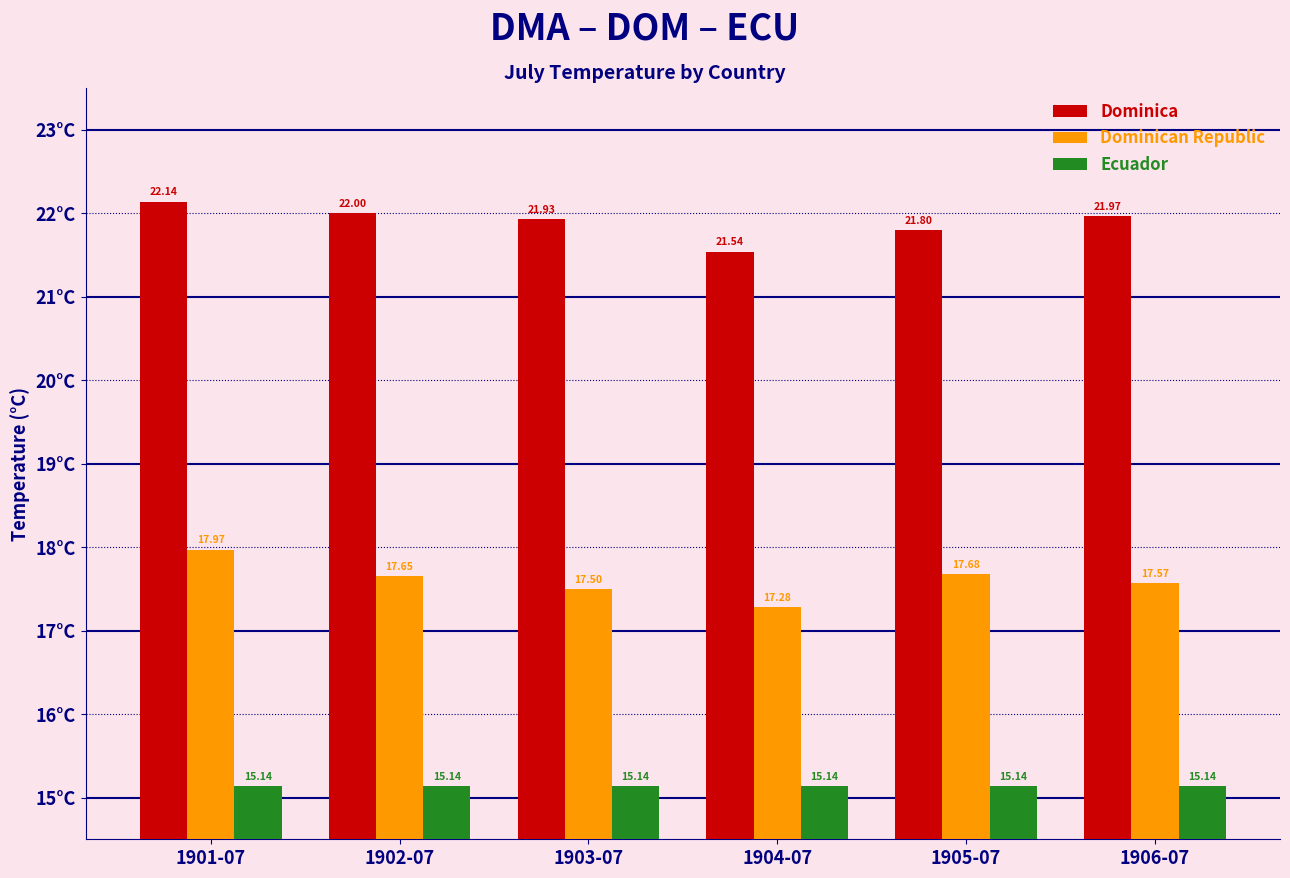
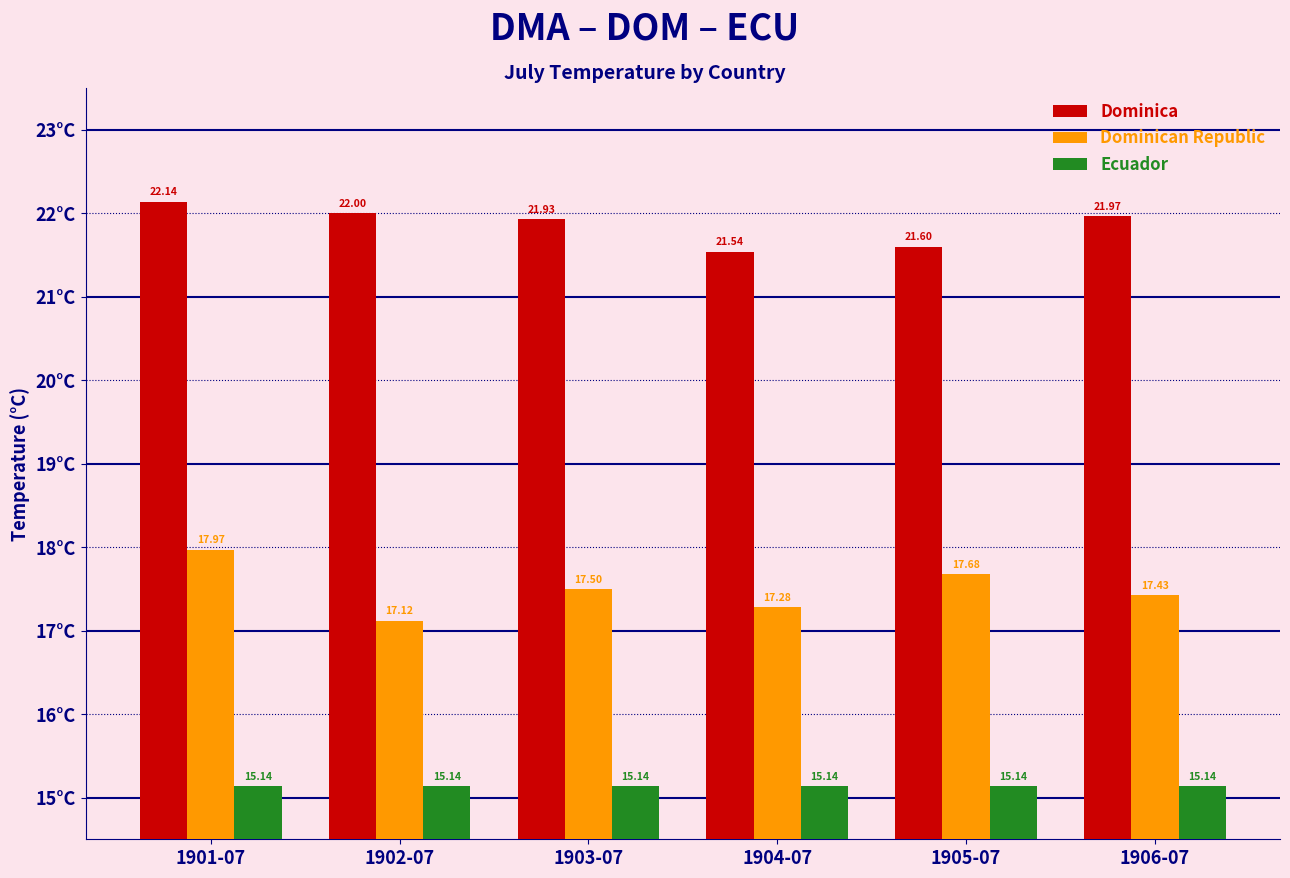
  {
    "Dominica": {
      "1901-07": 22.14,
      "1902-07": 22.00,
      "1903-07": 21.93,
      "1904-07": 21.54,
-     "1905-07": 21.80,
+     "1905-07": 21.60,
      "1906-07": 21.97
    },
    "Dominican Republic": {
      "1901-07": 17.97,
-     "1902-07": 17.65,
+     "1902-07": 17.12,
      "1903-07": 17.50,
      "1904-07": 17.28,
      "1905-07": 17.68,
-     "1906-07": 17.57
+     "1906-07": 17.43
    },
    "Ecuador": {
      "1901-07": 15.14,
      "1902-07": 15.14,
      "1903-07": 15.14,
      "1904-07": 15.14,
      "1905-07": 15.14,
      "1906-07": 15.14
    }
  }
